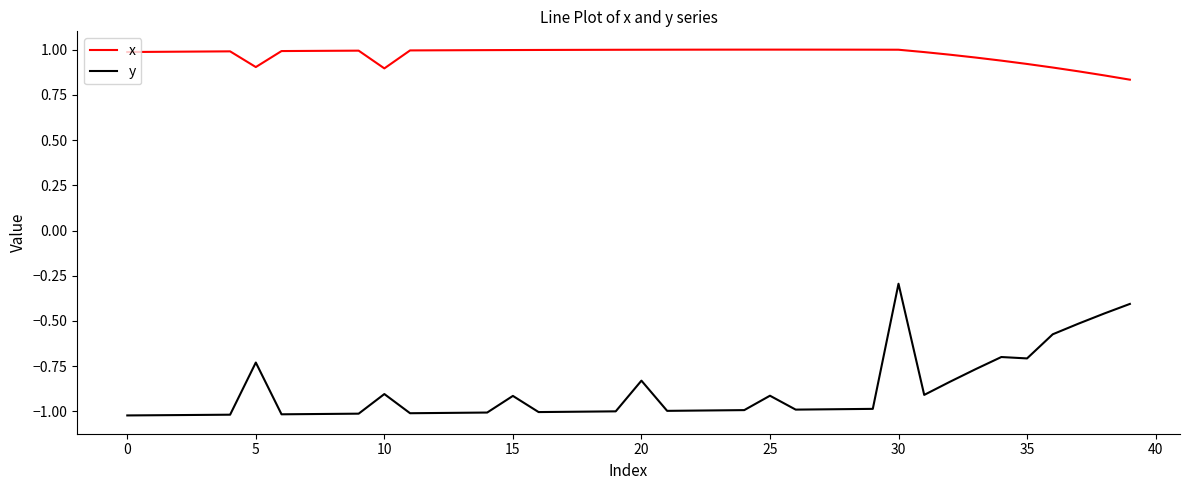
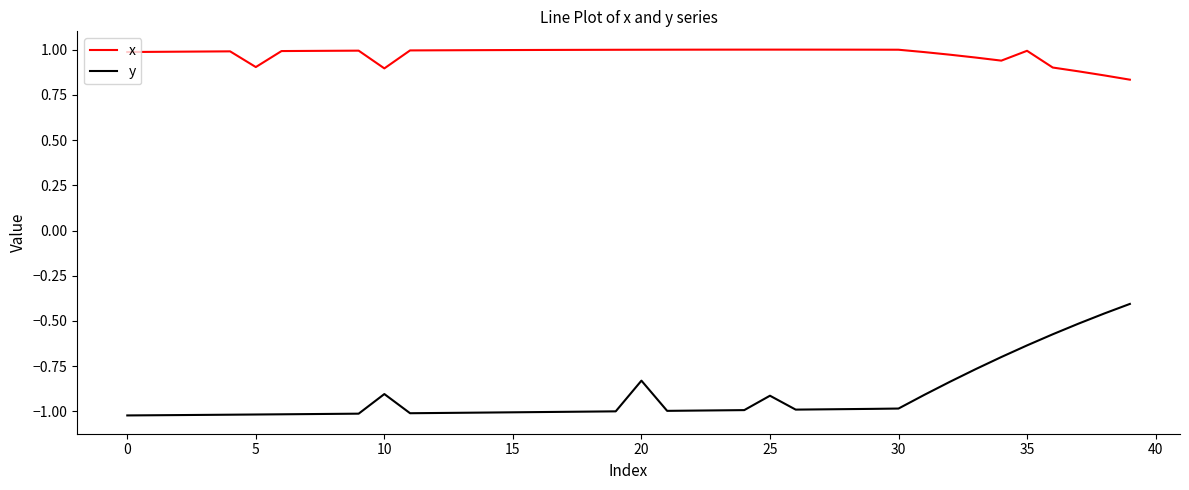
  {
    "x": {
      "5": 0.90,
      "10": 0.90,
      "15": 1.00,
      "20": 1.00,
      "25": 1.00,
      "30": 1.00,
-     "35": 0.92
+     "35": 0.99
    },
    "y": {
      "0": -1.02,
-     "5": -0.73,
+     "5": -1.02,
      "10": -0.90,
-     "15": -0.91,
+     "15": -1.00,
      "20": -0.83,
      "25": -0.91,
-     "30": -0.29,
-     "35": -0.71
+     "30": -0.98,
+     "35": -0.64
    }
  }
